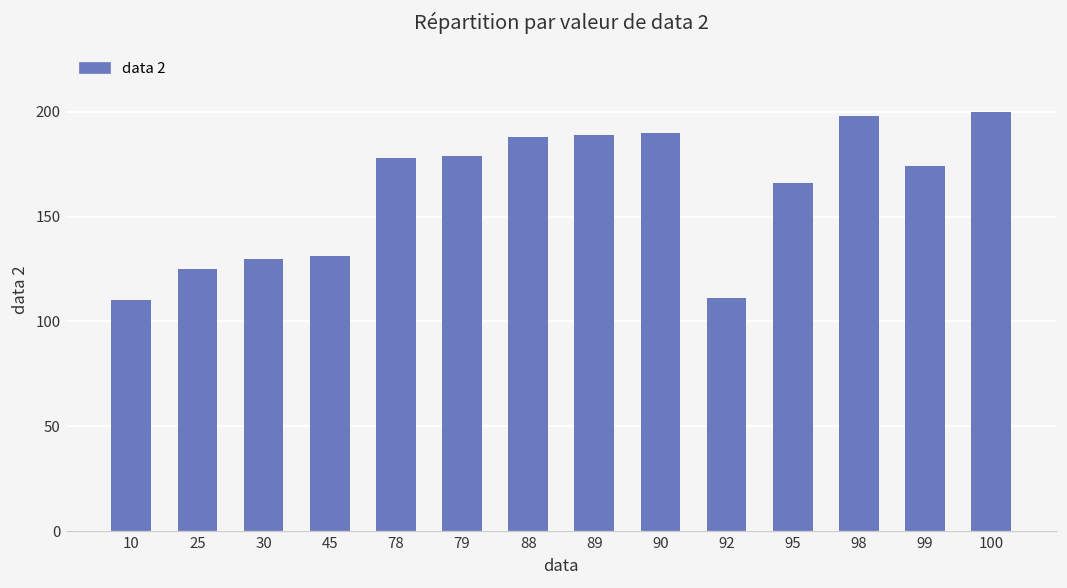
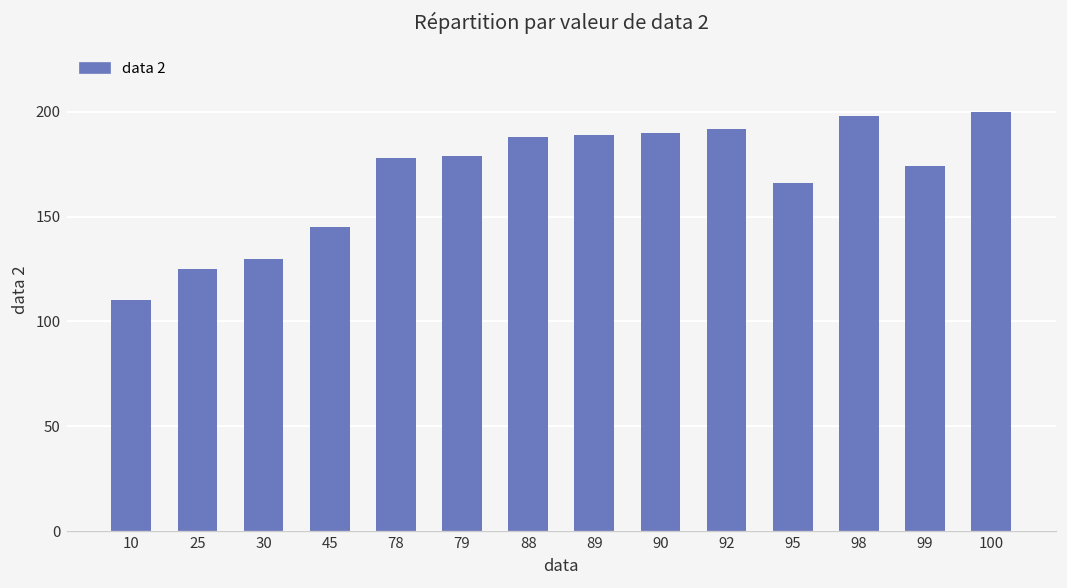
  {
    "10": 110,
    "25": 125,
    "30": 130,
-   "45": 131,
+   "45": 145,
    "78": 178,
    "79": 179,
    "88": 188,
    "89": 189,
    "90": 190,
-   "92": 111,
+   "92": 192,
    "95": 166,
    "98": 198,
    "99": 174,
    "100": 200
  }
